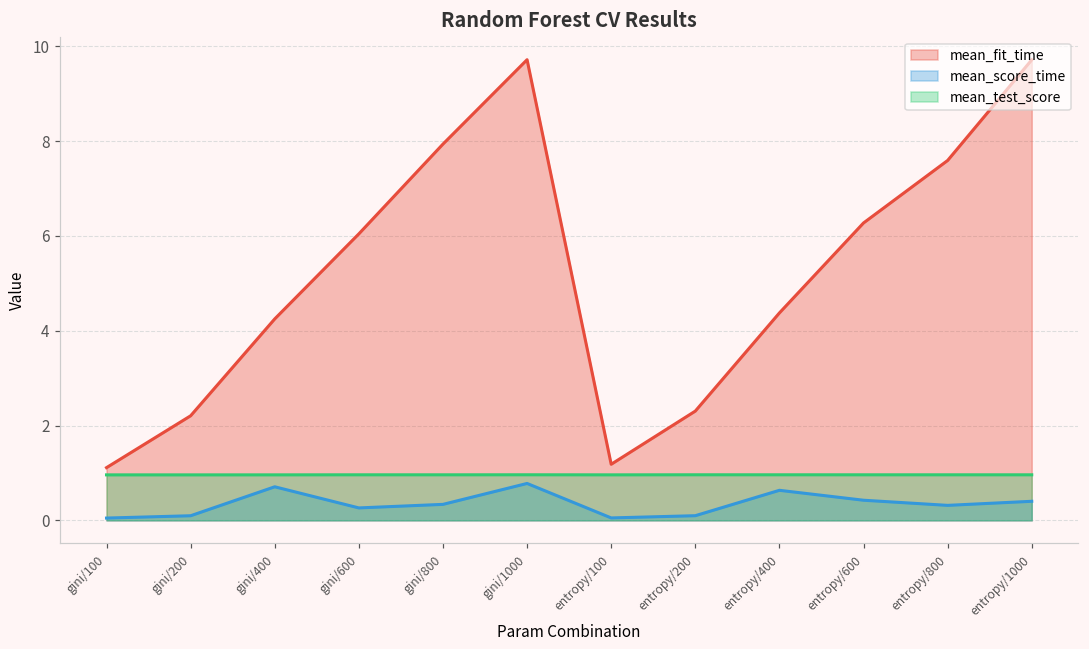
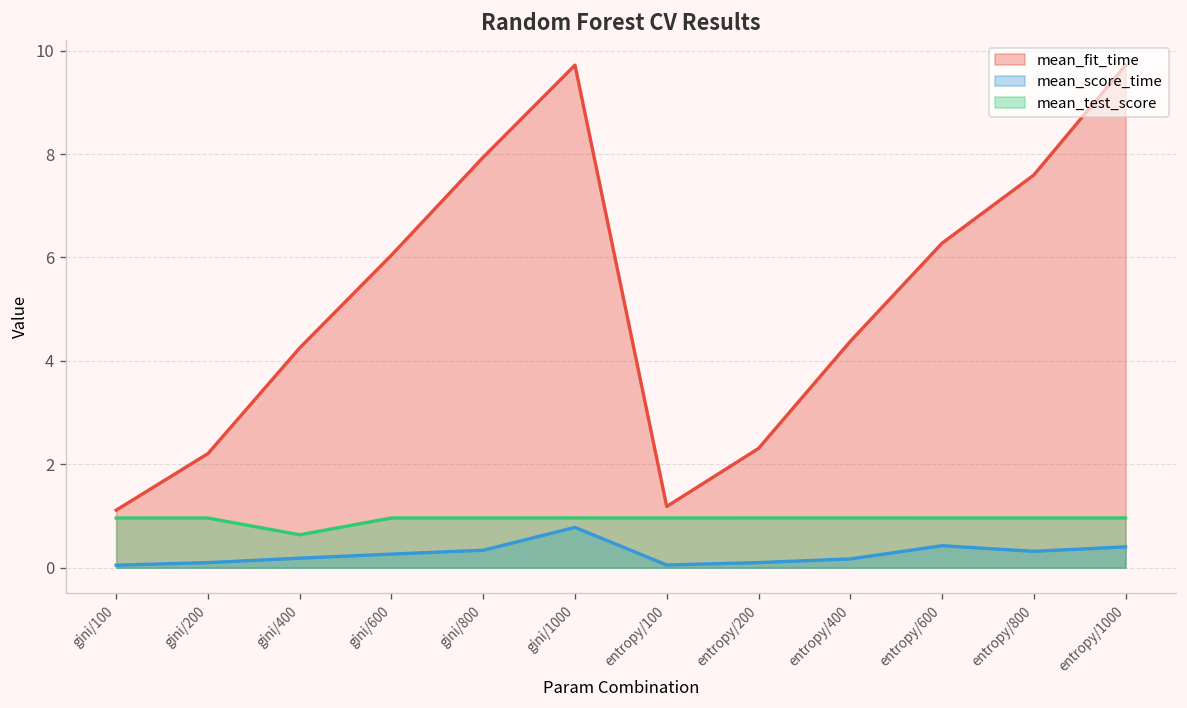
  {
    "mean_fit_time": {
      "gini/100": 1.1,
      "gini/200": 2.2,
      "gini/400": 4.3,
      "gini/600": 6.0,
      "gini/800": 7.9,
      "gini/1000": 9.7,
      "entropy/100": 1.2,
      "entropy/200": 2.3,
      "entropy/400": 4.4,
      "entropy/600": 6.3,
      "entropy/800": 7.6
    },
    "mean_score_time": {
      "gini/100": 0.0,
      "gini/200": 0.1,
-     "gini/400": 0.7,
+     "gini/400": 0.2,
      "gini/600": 0.3,
      "gini/800": 0.3,
      "gini/1000": 0.8,
      "entropy/100": 0.1,
      "entropy/200": 0.1,
-     "entropy/400": 0.6,
+     "entropy/400": 0.2,
      "entropy/600": 0.4,
      "entropy/800": 0.3,
      "entropy/1000": 0.4
    },
    "mean_test_score": {
      "gini/100": 1.0,
      "gini/200": 1.0,
-     "gini/400": 1.0,
+     "gini/400": 0.6,
      "gini/600": 1.0,
      "gini/800": 1.0,
      "gini/1000": 1.0,
      "entropy/100": 1.0,
      "entropy/200": 1.0,
      "entropy/400": 1.0,
      "entropy/600": 1.0,
      "entropy/800": 1.0,
      "entropy/1000": 1.0
    }
  }
